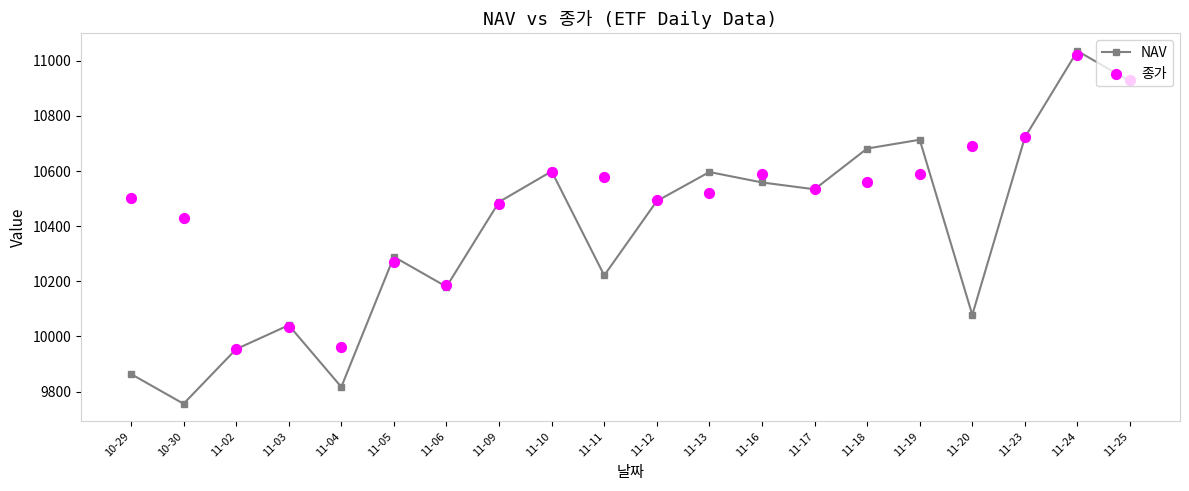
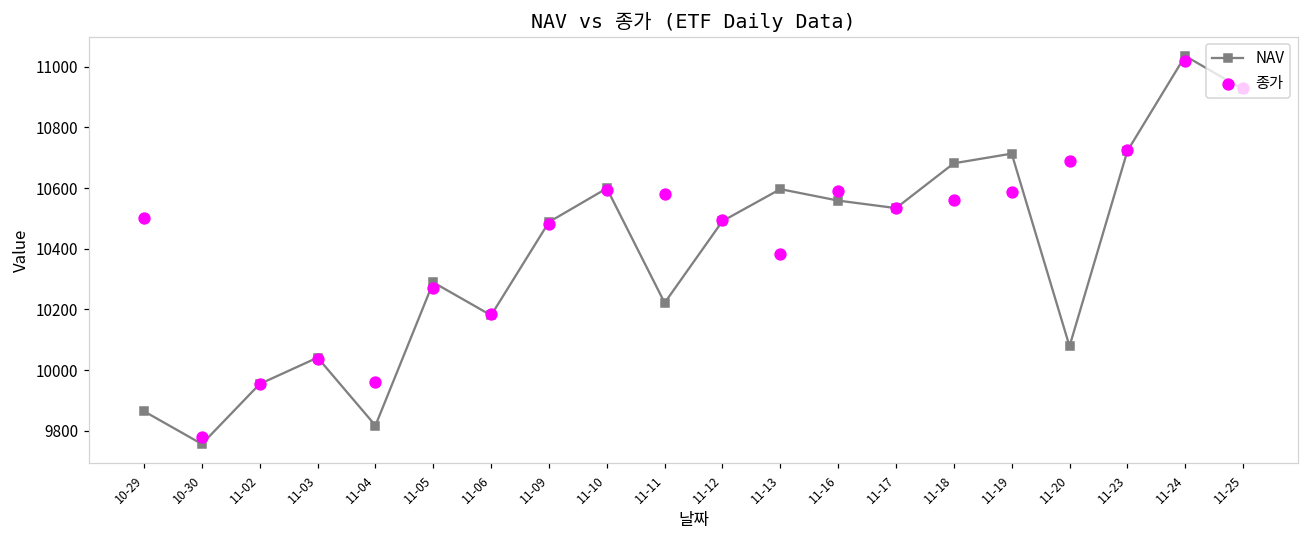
  {
    "NAV": {
      "10-29": 9860,
      "10-30": 9760,
      "11-04": 9820,
      "11-05": 10290,
      "11-11": 10220,
      "11-13": 10600,
      "11-16": 10560,
      "11-18": 10680,
      "11-19": 10710,
      "11-20": 10080,
      "11-24": 11040
    },
    "종가": {
-     "10-30": 10430,
-     "11-13": 10520
+     "10-30": 9780,
+     "11-13": 10380
    }
  }
